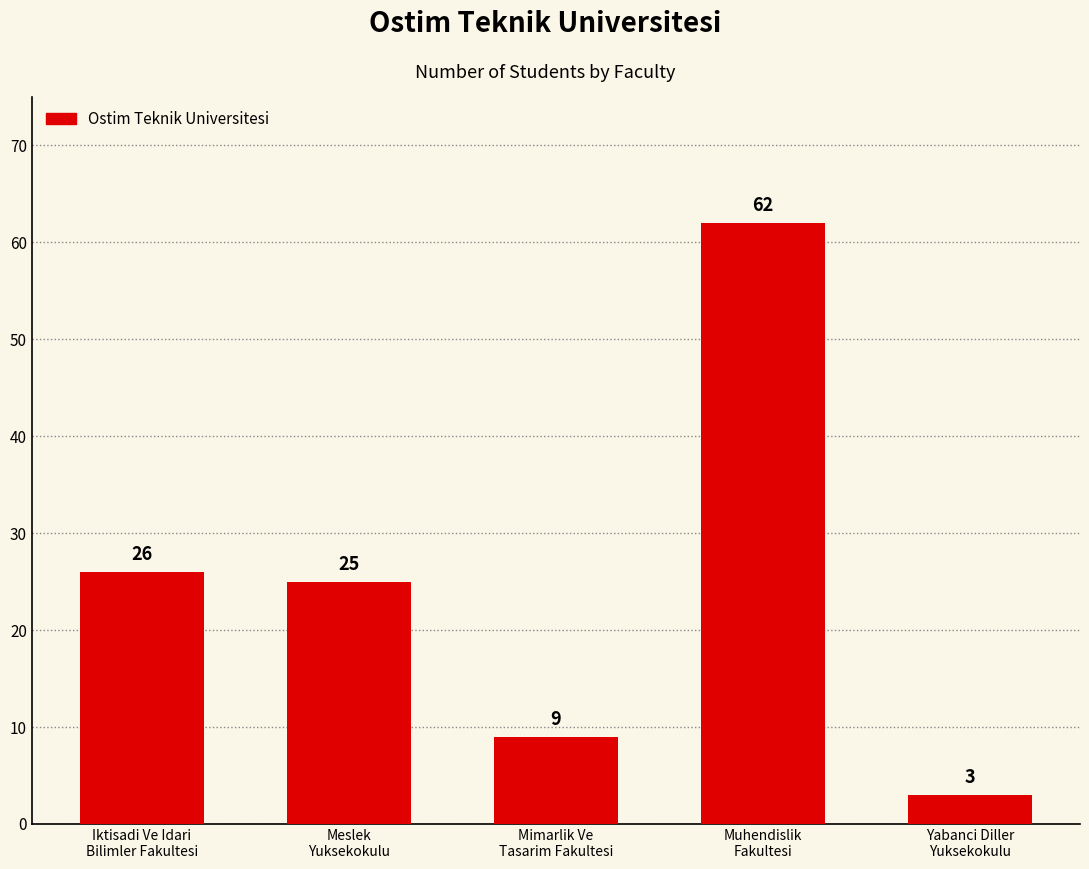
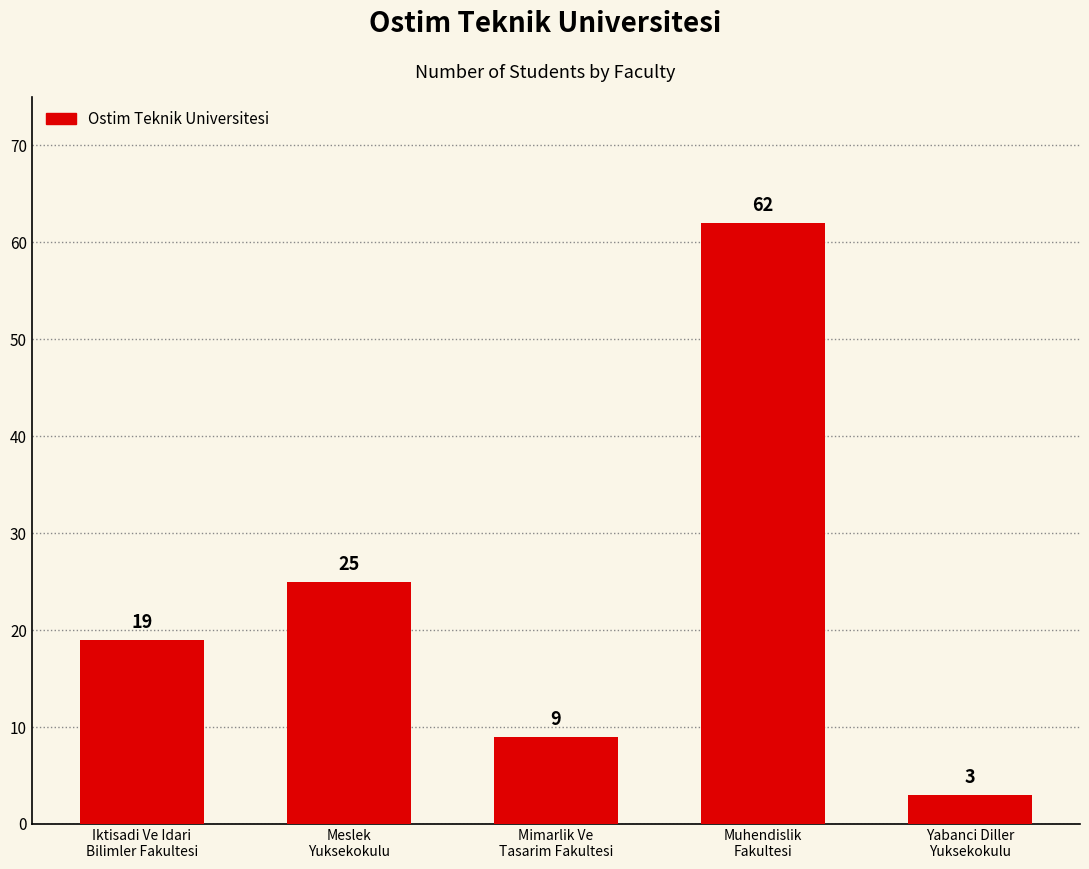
  {
-   "Iktisadi Ve Idari Bilimler Fakultesi": 26,
+   "Iktisadi Ve Idari Bilimler Fakultesi": 19,
    "Meslek Yuksekokulu": 25,
    "Mimarlik Ve Tasarim Fakultesi": 9,
    "Muhendislik Fakultesi": 62,
    "Yabanci Diller Yuksekokulu": 3
  }
